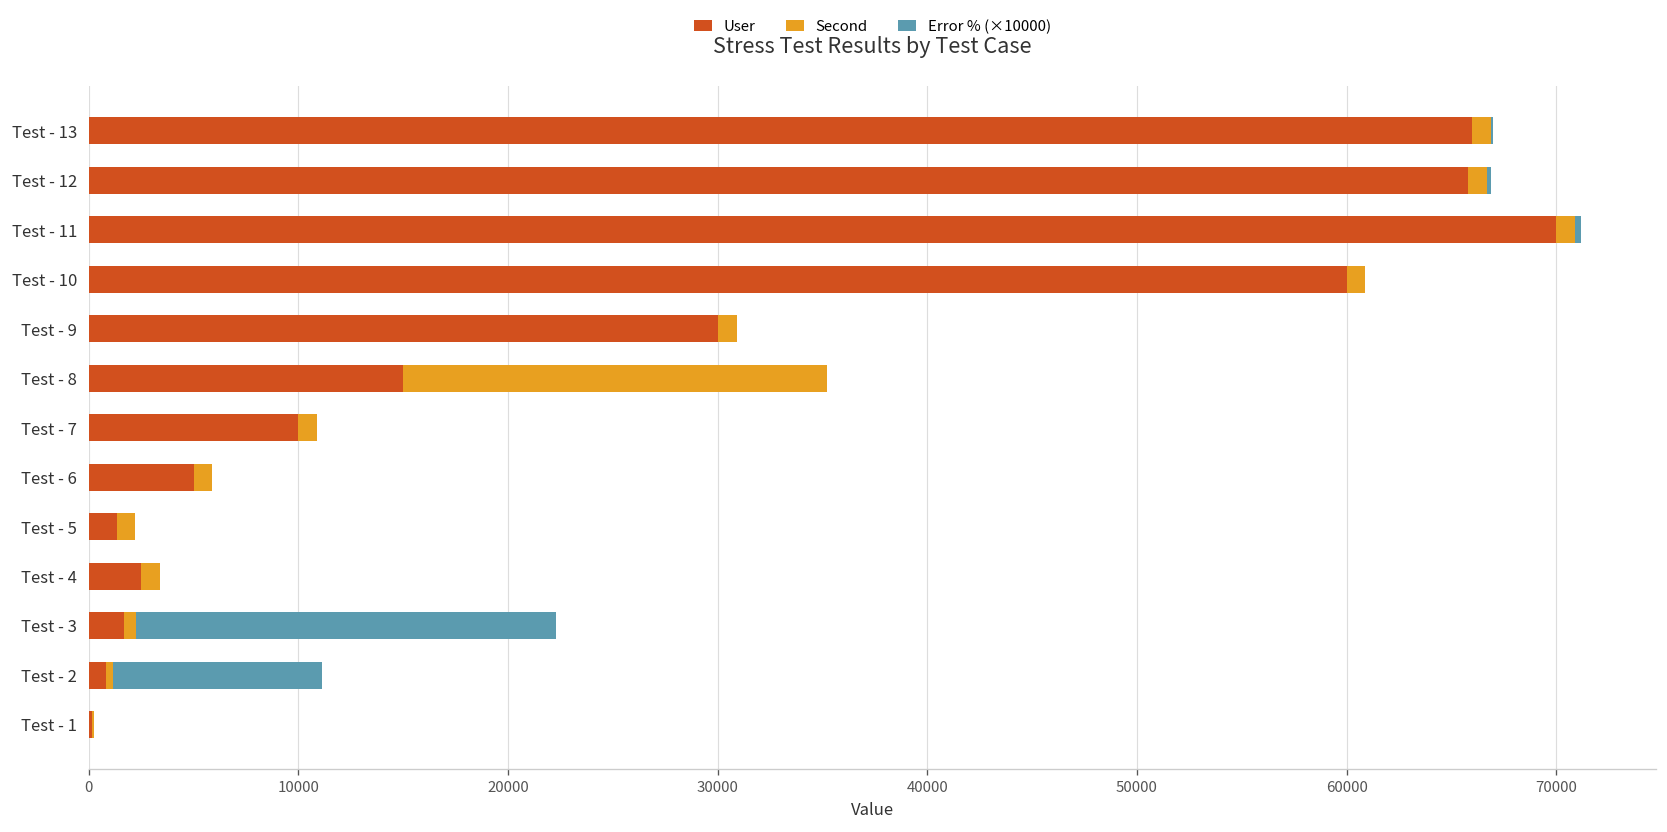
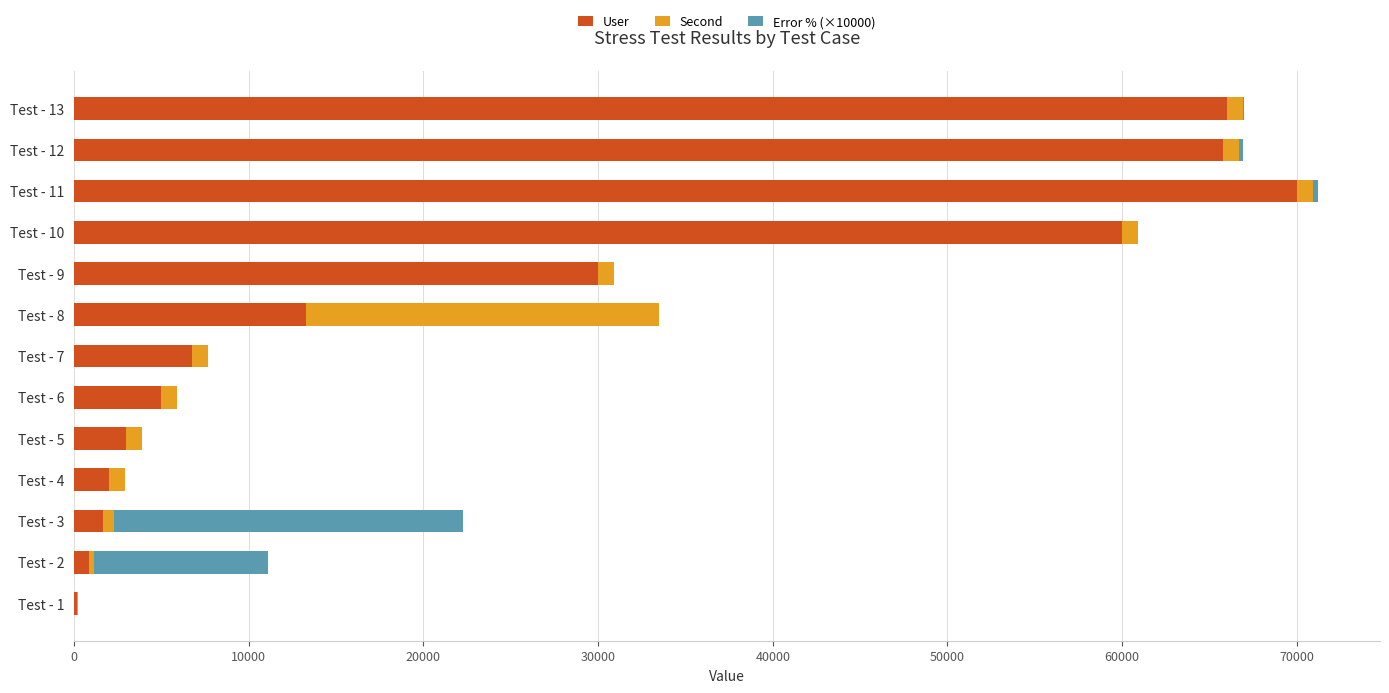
  {
    "User": {
      "Test - 13": 66000,
      "Test - 12": 65800,
      "Test - 11": 70000,
      "Test - 10": 60000,
      "Test - 9": 30000,
-     "Test - 8": 15000,
-     "Test - 7": 10000,
+     "Test - 8": 13300,
+     "Test - 7": 6800,
      "Test - 6": 5000,
-     "Test - 5": 1300,
-     "Test - 4": 2500,
+     "Test - 5": 3000,
+     "Test - 4": 2000,
      "Test - 3": 1700,
      "Test - 2": 800,
      "Test - 1": 200
    },
    "Second": {
      "Test - 13": 900,
      "Test - 12": 900,
      "Test - 11": 900,
      "Test - 10": 900,
      "Test - 9": 900,
      "Test - 8": 20200,
      "Test - 7": 900,
      "Test - 6": 900,
      "Test - 5": 900,
      "Test - 4": 900,
      "Test - 3": 600,
      "Test - 2": 300
    },
    "Error % (×10000)": {
      "Test - 12": 200,
      "Test - 11": 300,
      "Test - 10": 0,
      "Test - 9": 0,
      "Test - 8": 0,
      "Test - 7": 0,
      "Test - 6": 0,
      "Test - 5": 0,
      "Test - 4": 0,
      "Test - 3": 20000,
      "Test - 2": 10000,
      "Test - 1": 0
    }
  }
